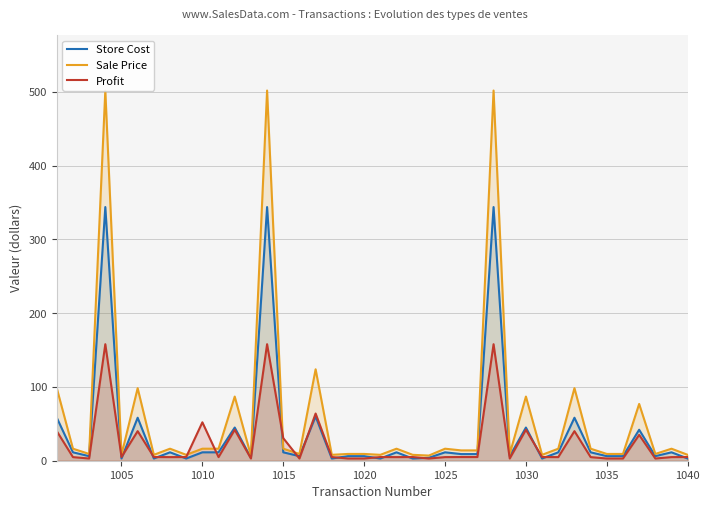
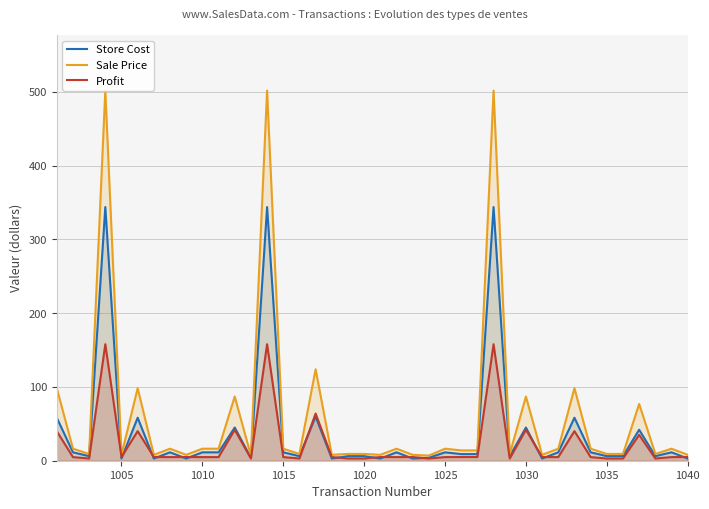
  {
    "Store Cost": {
      "1010": 10,
      "1015": 10,
      "1025": 10
    },
    "Sale Price": {
      "1010": 20,
      "1015": 20,
      "1025": 20,
      "1030": 90
    },
    "Profit": {
-     "1010": 50,
-     "1015": 30,
+     "1010": 0,
+     "1015": 0,
      "1025": 0
    }
  }
